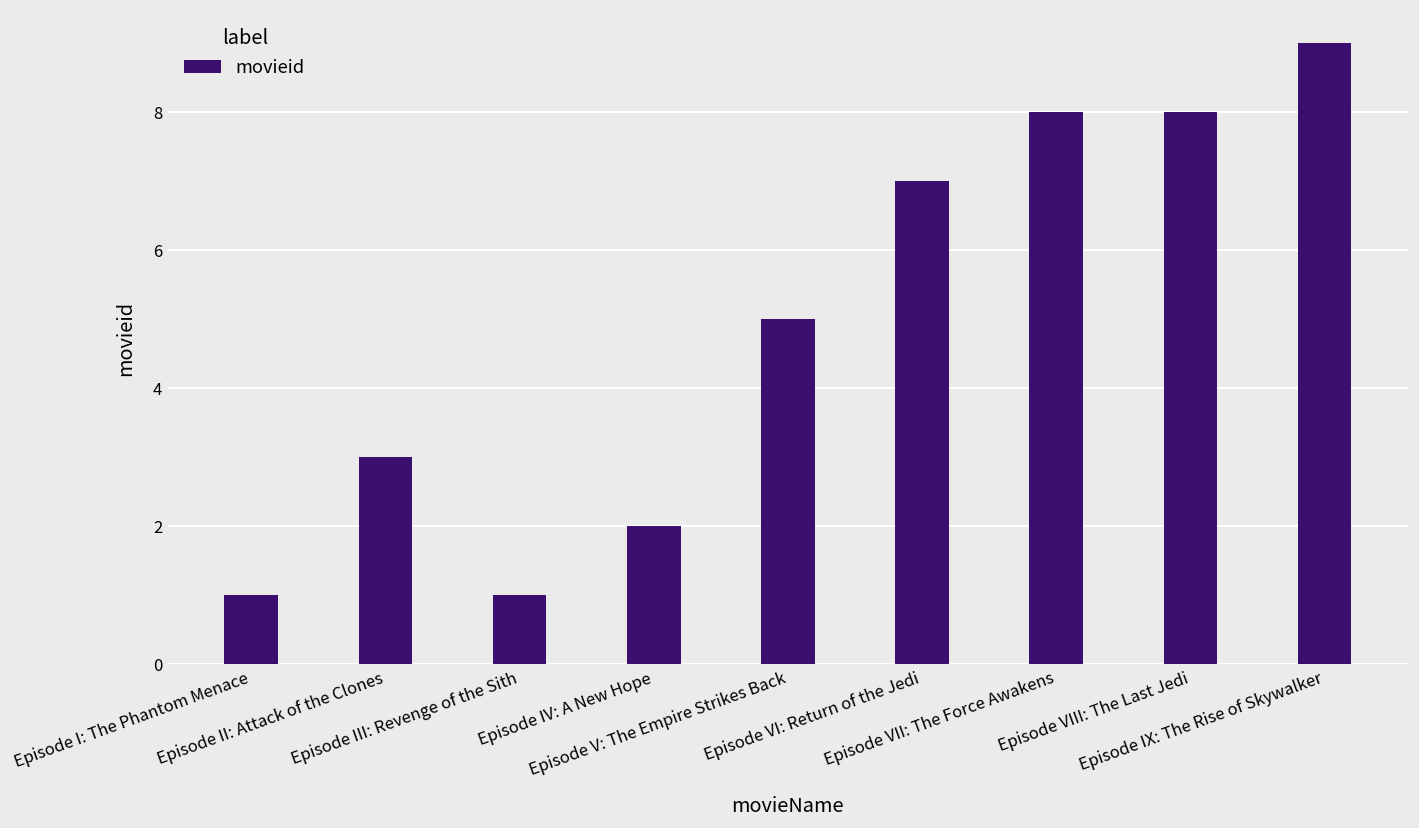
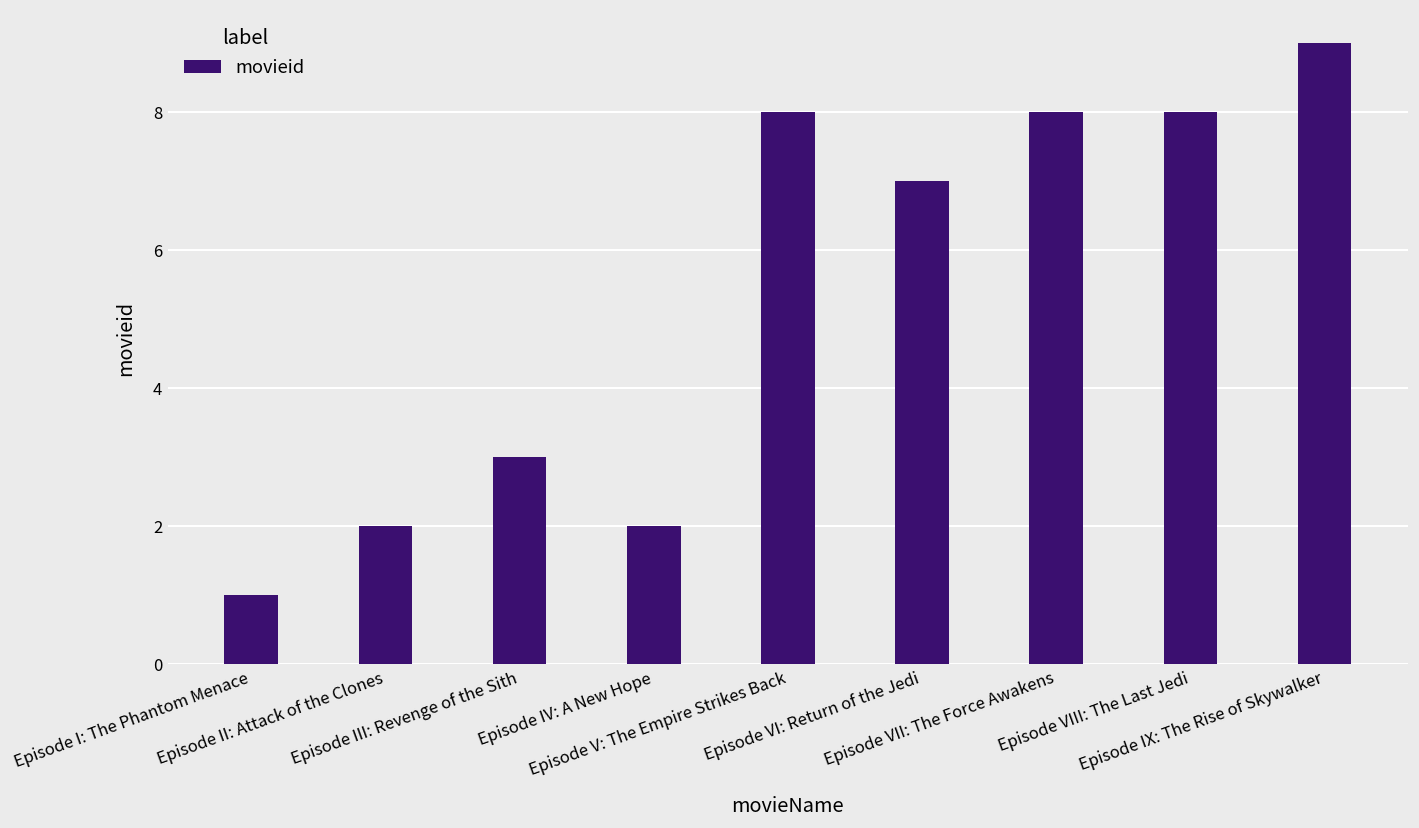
  {
    "Episode I: The Phantom Menace": 1,
-   "Episode II: Attack of the Clones": 3,
-   "Episode III: Revenge of the Sith": 1,
+   "Episode II: Attack of the Clones": 2,
+   "Episode III: Revenge of the Sith": 3,
    "Episode IV: A New Hope": 2,
-   "Episode V: The Empire Strikes Back": 5,
+   "Episode V: The Empire Strikes Back": 8,
    "Episode VI: Return of the Jedi": 7,
    "Episode VII: The Force Awakens": 8,
    "Episode VIII: The Last Jedi": 8,
    "Episode IX: The Rise of Skywalker": 9
  }
